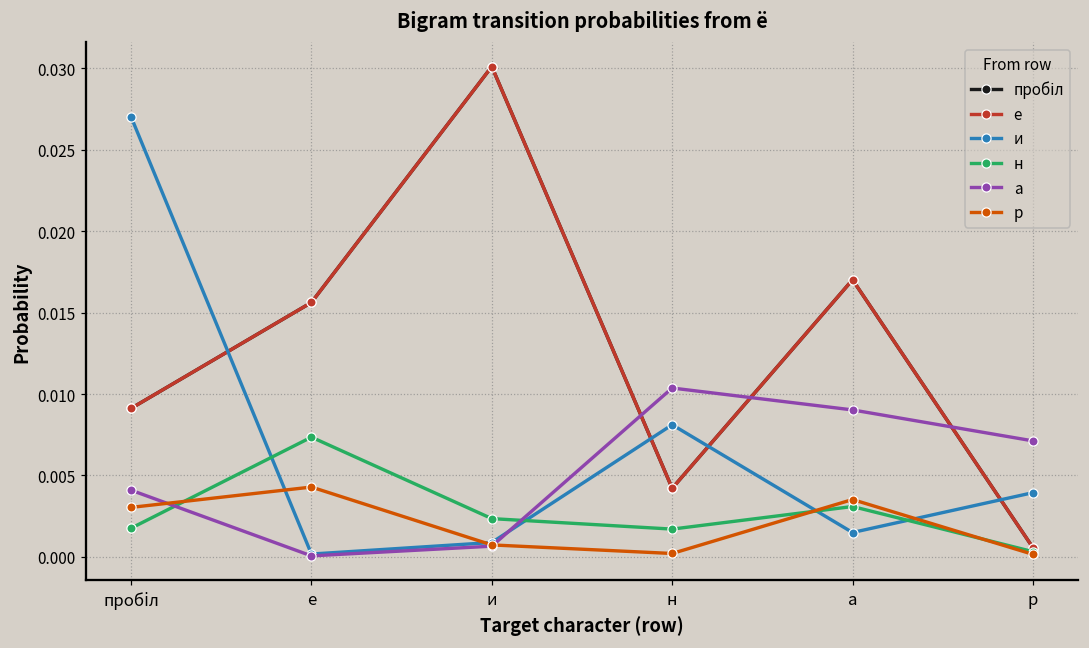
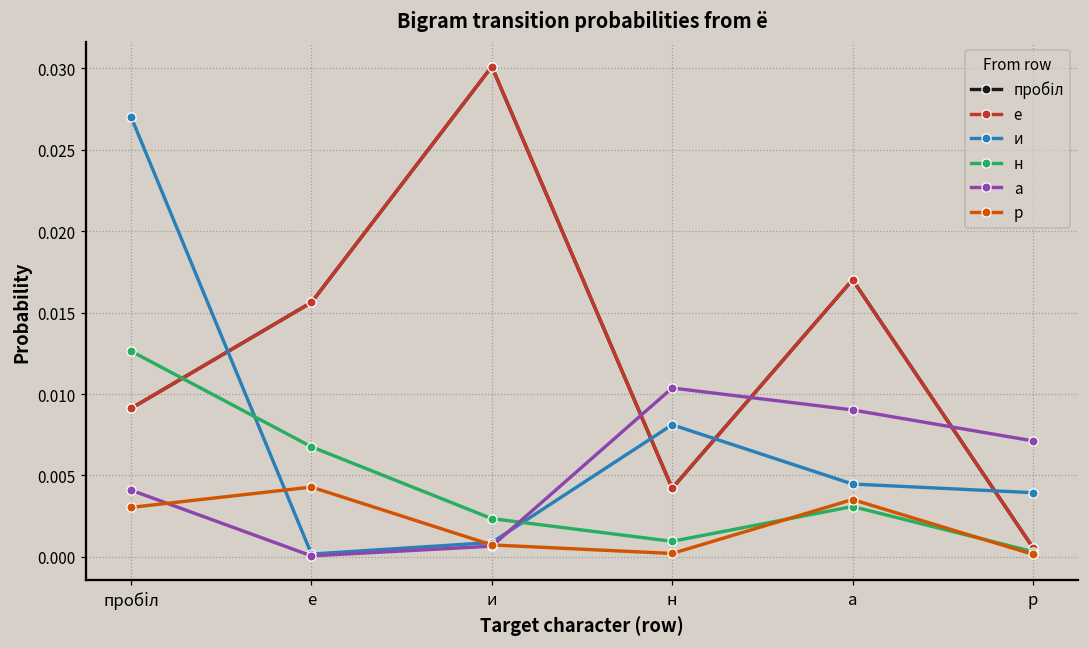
  {
    "и": {
      "пробіл": 0.0270,
      "н": 0.0081,
-     "а": 0.0015,
+     "а": 0.0045,
      "р": 0.0039
    },
    "н": {
-     "пробіл": 0.0018,
-     "е": 0.0074,
+     "пробіл": 0.0126,
+     "е": 0.0068,
      "и": 0.0023,
-     "н": 0.0017,
+     "н": 0.0010,
      "а": 0.0031
    },
    "а": {
      "пробіл": 0.0041,
      "н": 0.0104,
      "а": 0.0090,
      "р": 0.0071
    }
  }
